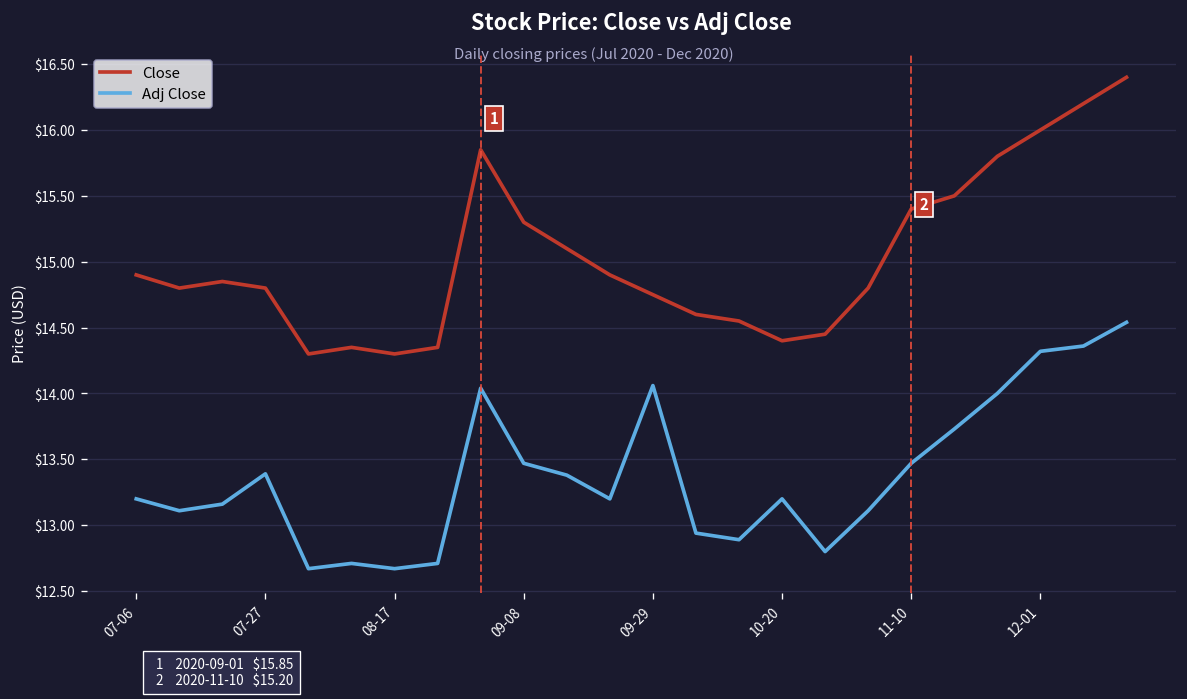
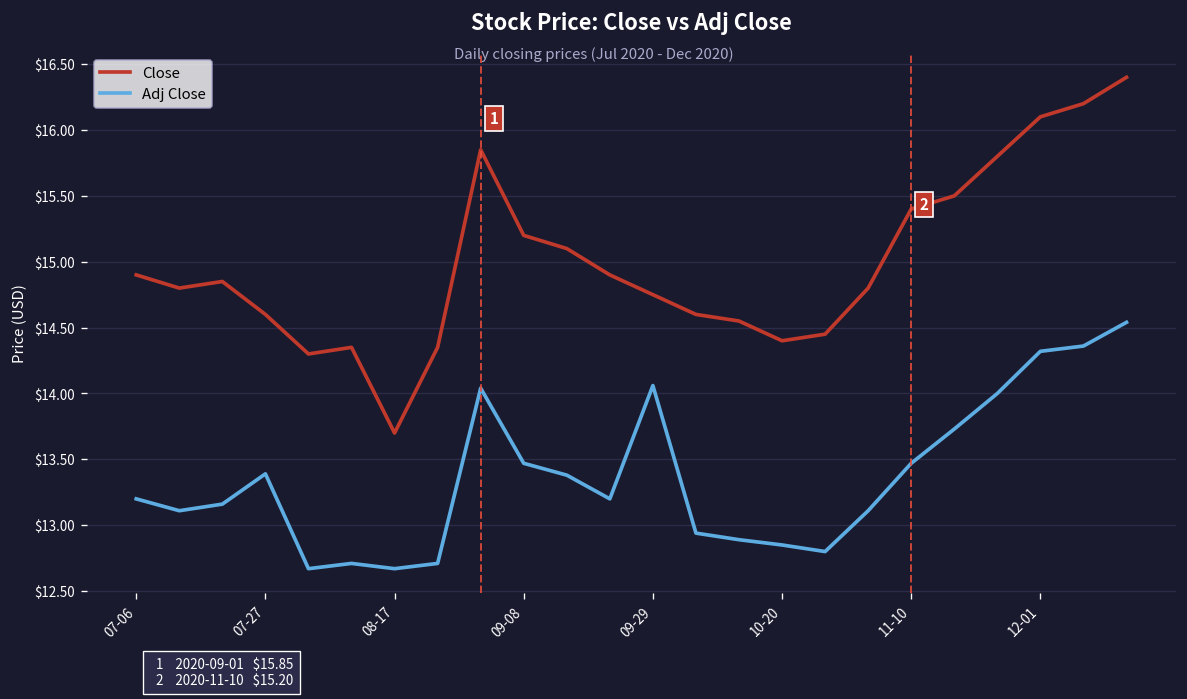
  {
    "Close": {
      "07-06": "$14.9",
-     "07-27": "$14.8",
-     "08-17": "$14.3",
-     "09-08": "$15.3",
+     "07-27": "$14.6",
+     "08-17": "$13.7",
+     "09-08": "$15.2",
      "09-29": "$14.75",
      "10-20": "$14.4",
-     "12-01": "$16.0"
+     "12-01": "$16.1"
    },
    "Adj Close": {
      "07-06": "$13.20",
      "07-27": "$13.39",
      "08-17": "$12.67",
      "09-08": "$13.47",
      "09-29": "$14.06",
-     "10-20": "$13.20",
+     "10-20": "$12.85",
      "11-10": "$13.47",
      "12-01": "$14.32"
    }
  }
